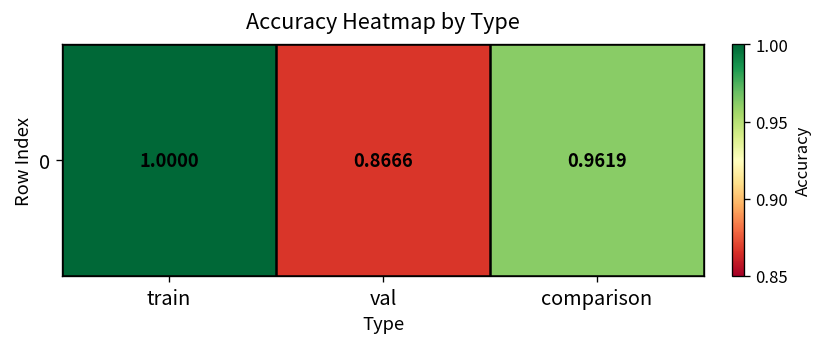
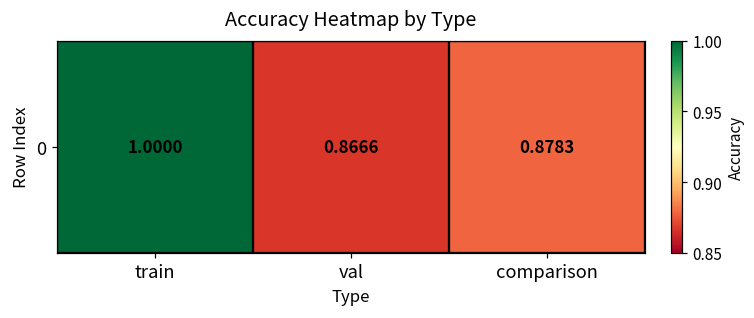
  {
    "0": {
      "train": 1.0000,
      "val": 0.8666,
-     "comparison": 0.9619
+     "comparison": 0.8783
    }
  }
